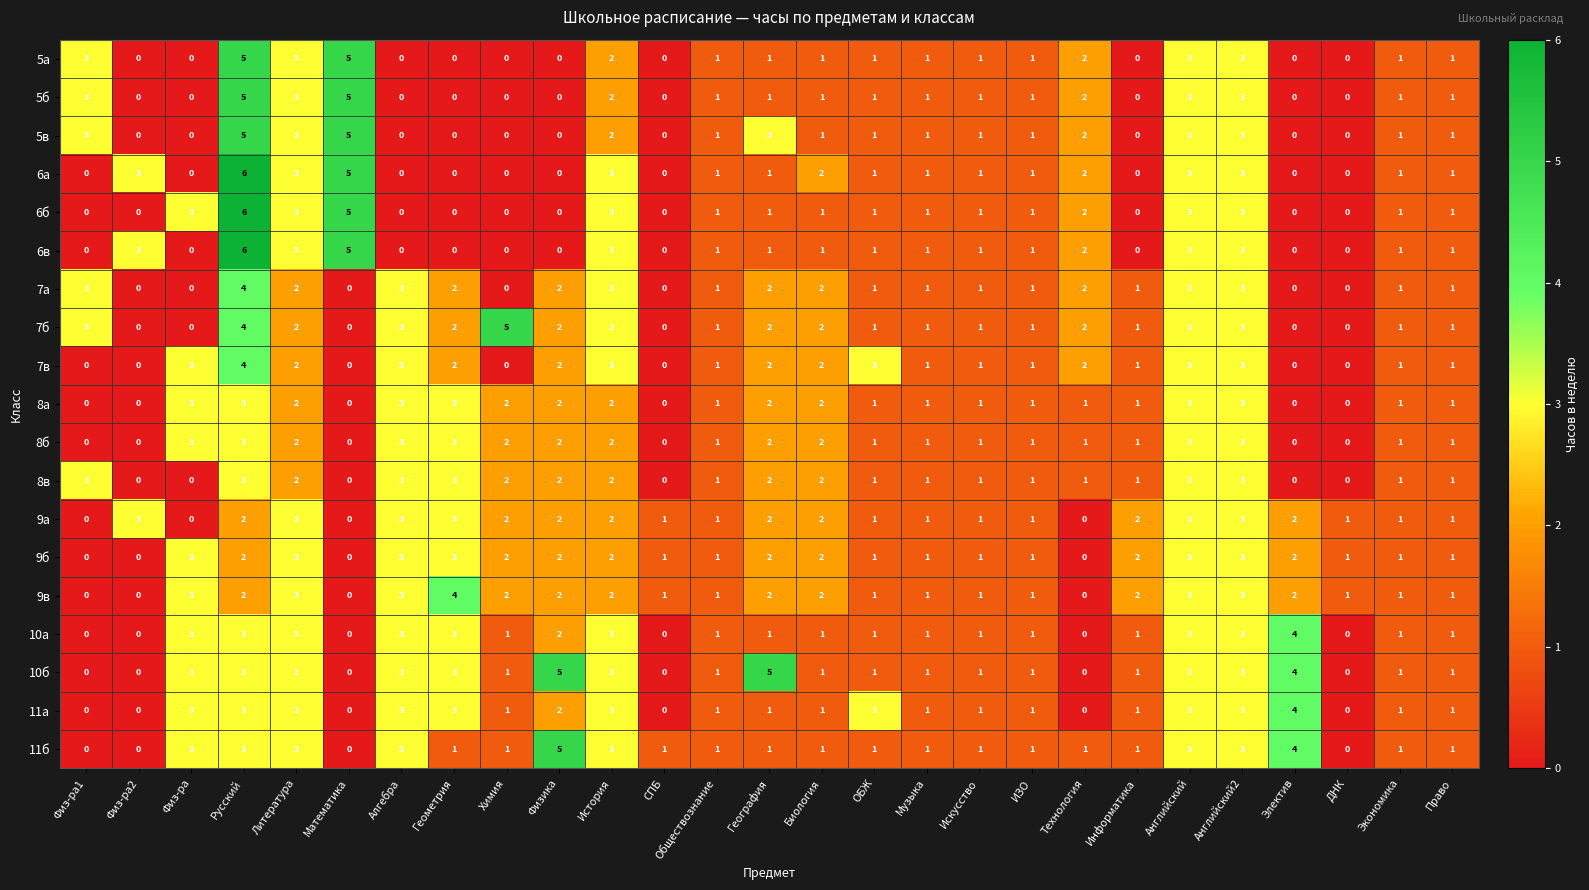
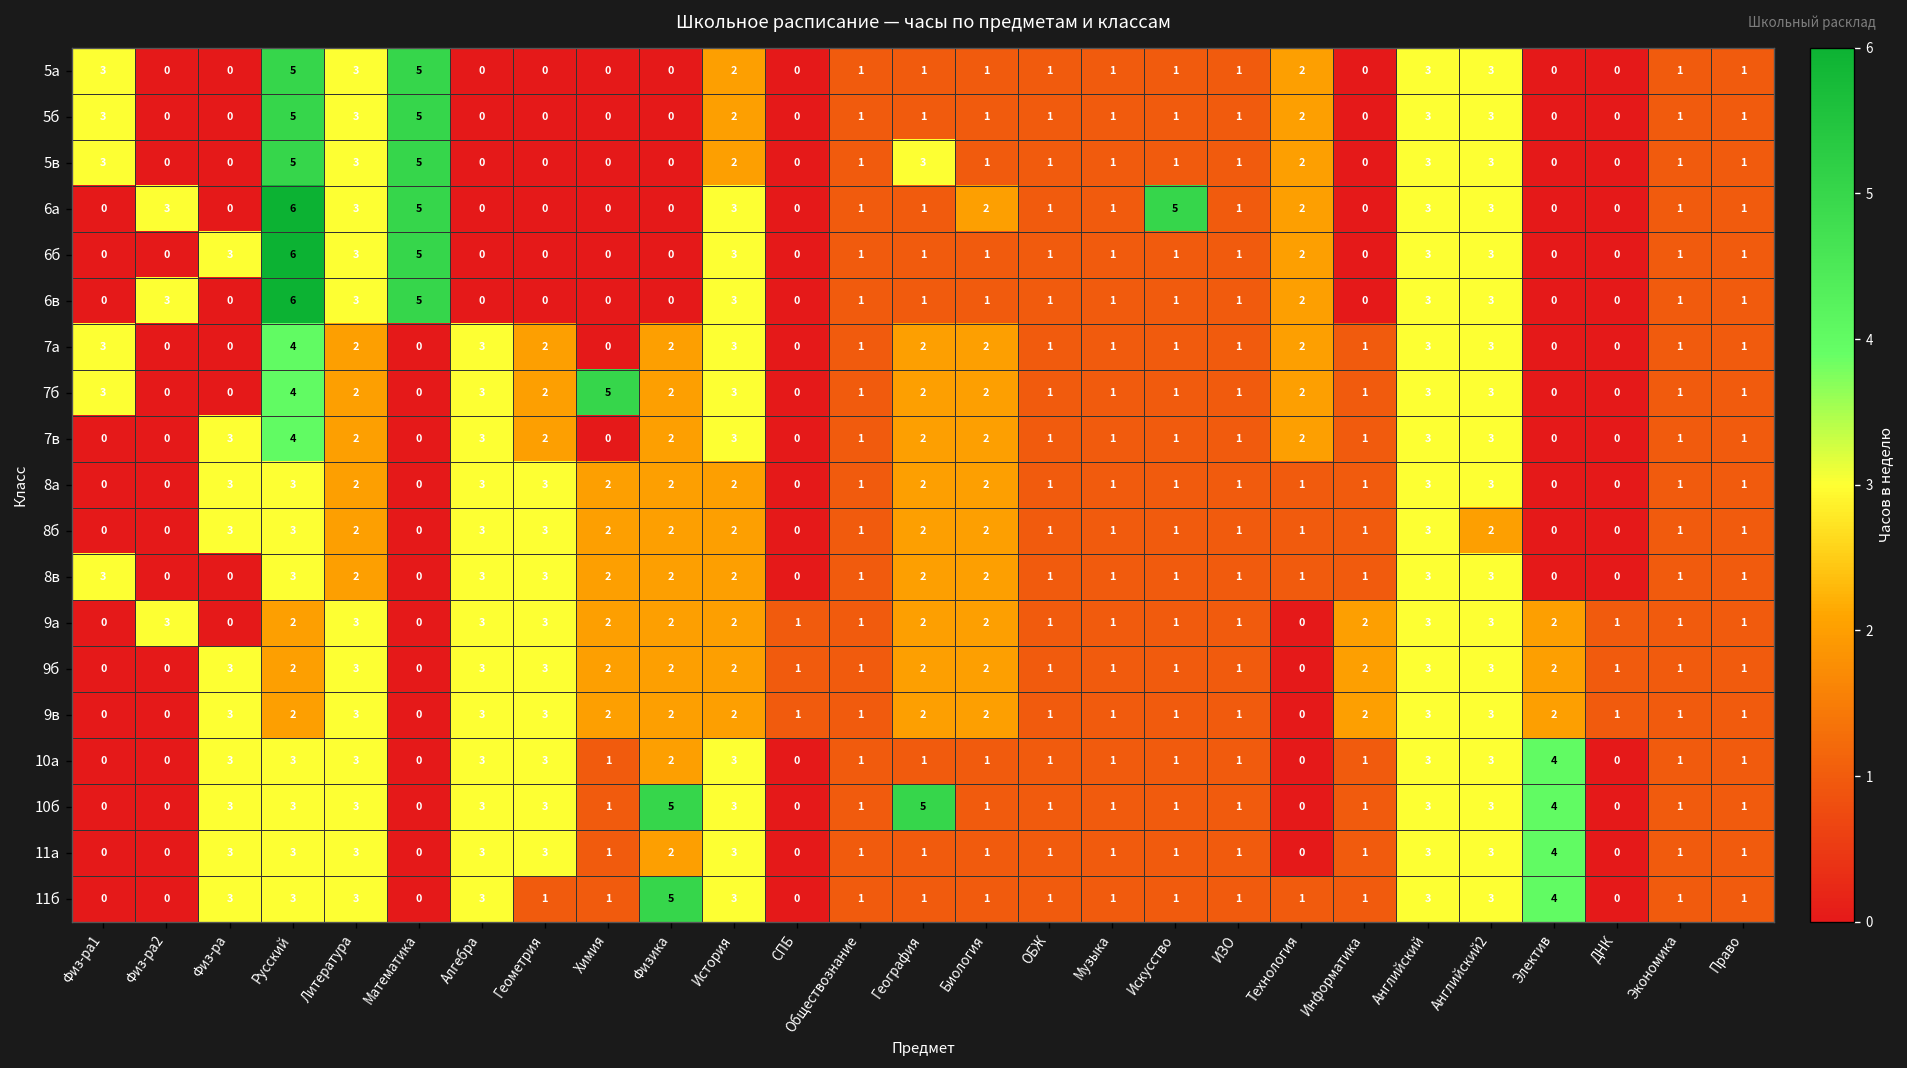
  {
    "6а": {
      "Физ-ра1": 0,
      "Физ-ра2": 3,
      "Физ-ра": 0,
      "Русский": 6,
      "Литература": 3,
      "Математика": 5,
      "Алгебра": 0,
      "Геометрия": 0,
      "Химия": 0,
      "Физика": 0,
      "История": 3,
      "СПБ": 0,
      "Обществознание": 1,
      "География": 1,
      "Биология": 2,
      "ОБЖ": 1,
      "Музыка": 1,
-     "Искусство": 1,
+     "Искусство": 5,
      "ИЗО": 1,
      "Технология": 2,
      "Информатика": 0,
      "Английский": 3,
      "Английский2": 3,
      "Электив": 0,
      "ДНК": 0,
      "Экономика": 1,
      "Право": 1
    },
    "7в": {
      "Физ-ра1": 0,
      "Физ-ра2": 0,
      "Физ-ра": 3,
      "Русский": 4,
      "Литература": 2,
      "Математика": 0,
      "Алгебра": 3,
      "Геометрия": 2,
      "Химия": 0,
      "Физика": 2,
      "История": 3,
      "СПБ": 0,
      "Обществознание": 1,
      "География": 2,
      "Биология": 2,
-     "ОБЖ": 3,
+     "ОБЖ": 1,
      "Музыка": 1,
      "Искусство": 1,
      "ИЗО": 1,
      "Технология": 2,
      "Информатика": 1,
      "Английский": 3,
      "Английский2": 3,
      "Электив": 0,
      "ДНК": 0,
      "Экономика": 1,
      "Право": 1
    },
    "8б": {
      "Физ-ра1": 0,
      "Физ-ра2": 0,
      "Физ-ра": 3,
      "Русский": 3,
      "Литература": 2,
      "Математика": 0,
      "Алгебра": 3,
      "Геометрия": 3,
      "Химия": 2,
      "Физика": 2,
      "История": 2,
      "СПБ": 0,
      "Обществознание": 1,
      "География": 2,
      "Биология": 2,
      "ОБЖ": 1,
      "Музыка": 1,
      "Искусство": 1,
      "ИЗО": 1,
      "Технология": 1,
      "Информатика": 1,
      "Английский": 3,
-     "Английский2": 3,
+     "Английский2": 2,
      "Электив": 0,
      "ДНК": 0,
      "Экономика": 1,
      "Право": 1
    },
    "9в": {
      "Физ-ра1": 0,
      "Физ-ра2": 0,
      "Физ-ра": 3,
      "Русский": 2,
      "Литература": 3,
      "Математика": 0,
      "Алгебра": 3,
-     "Геометрия": 4,
+     "Геометрия": 3,
      "Химия": 2,
      "Физика": 2,
      "История": 2,
      "СПБ": 1,
      "Обществознание": 1,
      "География": 2,
      "Биология": 2,
      "ОБЖ": 1,
      "Музыка": 1,
      "Искусство": 1,
      "ИЗО": 1,
      "Технология": 0,
      "Информатика": 2,
      "Английский": 3,
      "Английский2": 3,
      "Электив": 2,
      "ДНК": 1,
      "Экономика": 1,
      "Право": 1
    },
    "11а": {
      "Физ-ра1": 0,
      "Физ-ра2": 0,
      "Физ-ра": 3,
      "Русский": 3,
      "Литература": 3,
      "Математика": 0,
      "Алгебра": 3,
      "Геометрия": 3,
      "Химия": 1,
      "Физика": 2,
      "История": 3,
      "СПБ": 0,
      "Обществознание": 1,
      "География": 1,
      "Биология": 1,
-     "ОБЖ": 3,
+     "ОБЖ": 1,
      "Музыка": 1,
      "Искусство": 1,
      "ИЗО": 1,
      "Технология": 0,
      "Информатика": 1,
      "Английский": 3,
      "Английский2": 3,
      "Электив": 4,
      "ДНК": 0,
      "Экономика": 1,
      "Право": 1
    },
    "11б": {
      "Физ-ра1": 0,
      "Физ-ра2": 0,
      "Физ-ра": 3,
      "Русский": 3,
      "Литература": 3,
      "Математика": 0,
      "Алгебра": 3,
      "Геометрия": 1,
      "Химия": 1,
      "Физика": 5,
      "История": 3,
-     "СПБ": 1,
+     "СПБ": 0,
      "Обществознание": 1,
      "География": 1,
      "Биология": 1,
      "ОБЖ": 1,
      "Музыка": 1,
      "Искусство": 1,
      "ИЗО": 1,
      "Технология": 1,
      "Информатика": 1,
      "Английский": 3,
      "Английский2": 3,
      "Электив": 4,
      "ДНК": 0,
      "Экономика": 1,
      "Право": 1
    }
  }
